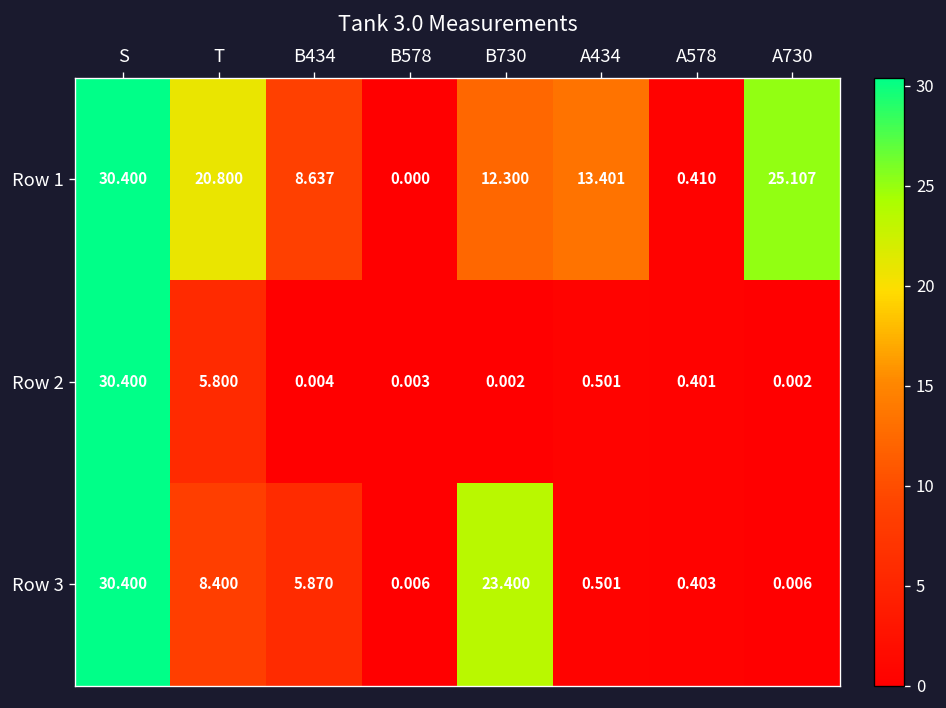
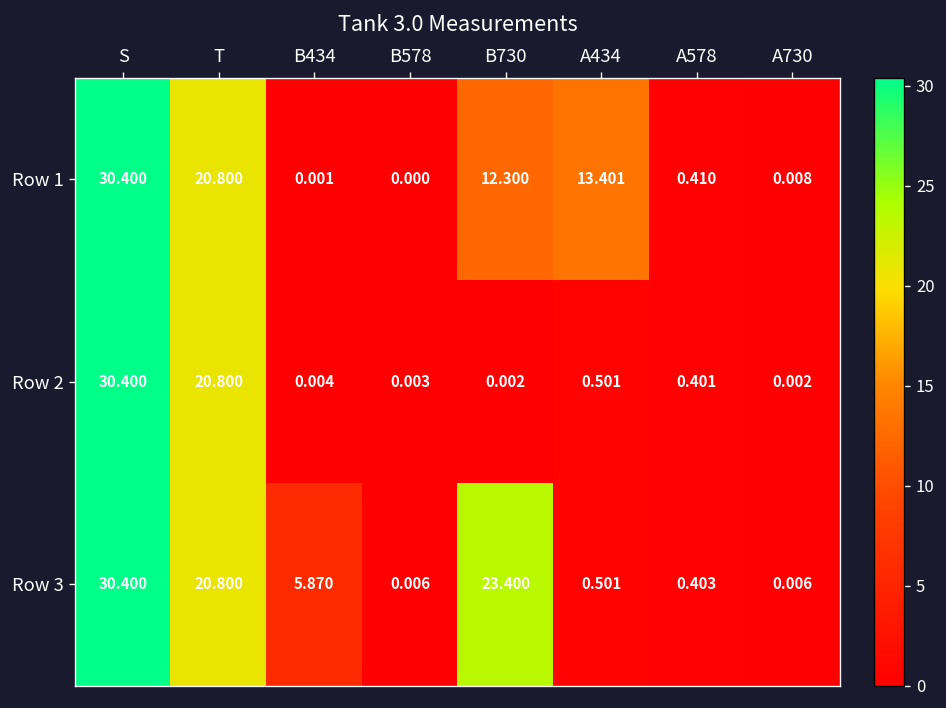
  {
    "Row 1": {
      "S": 30.400,
      "T": 20.800,
-     "B434": 8.637,
+     "B434": 0.001,
      "B578": 0.000,
      "B730": 12.300,
      "A434": 13.401,
      "A578": 0.410,
-     "A730": 25.107
+     "A730": 0.008
    },
    "Row 2": {
      "S": 30.400,
-     "T": 5.800,
+     "T": 20.800,
      "B434": 0.004,
      "B578": 0.003,
      "B730": 0.002,
      "A434": 0.501,
      "A578": 0.401,
      "A730": 0.002
    },
    "Row 3": {
      "S": 30.400,
-     "T": 8.400,
+     "T": 20.800,
      "B434": 5.870,
      "B578": 0.006,
      "B730": 23.400,
      "A434": 0.501,
      "A578": 0.403,
      "A730": 0.006
    }
  }
